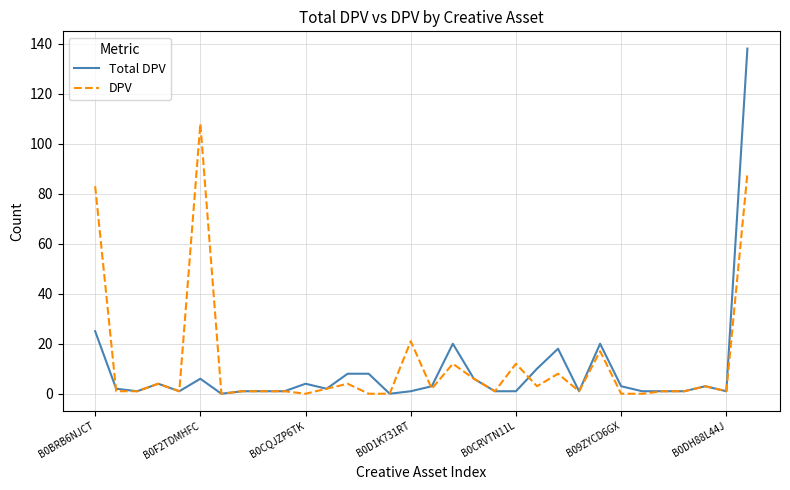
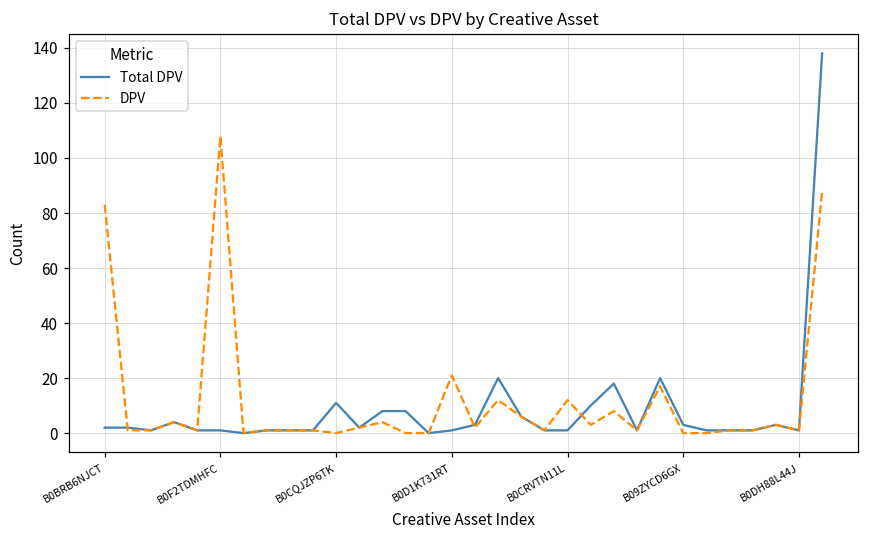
  {
    "Total DPV": {
-     "B0BRB6NJCT": 25,
-     "B0F2TDMHFC": 6,
-     "B0CQJZP6TK": 4,
+     "B0BRB6NJCT": 2,
+     "B0F2TDMHFC": 1,
+     "B0CQJZP6TK": 11,
      "B0D1K731RT": 1,
      "B0CRVTN11L": 1,
      "B09ZYCD6GX": 3
    },
    "DPV": {
      "B0BRB6NJCT": 83,
      "B0F2TDMHFC": 108,
      "B0CQJZP6TK": 0,
      "B0D1K731RT": 21,
      "B0CRVTN11L": 12,
      "B09ZYCD6GX": 0
    }
  }
